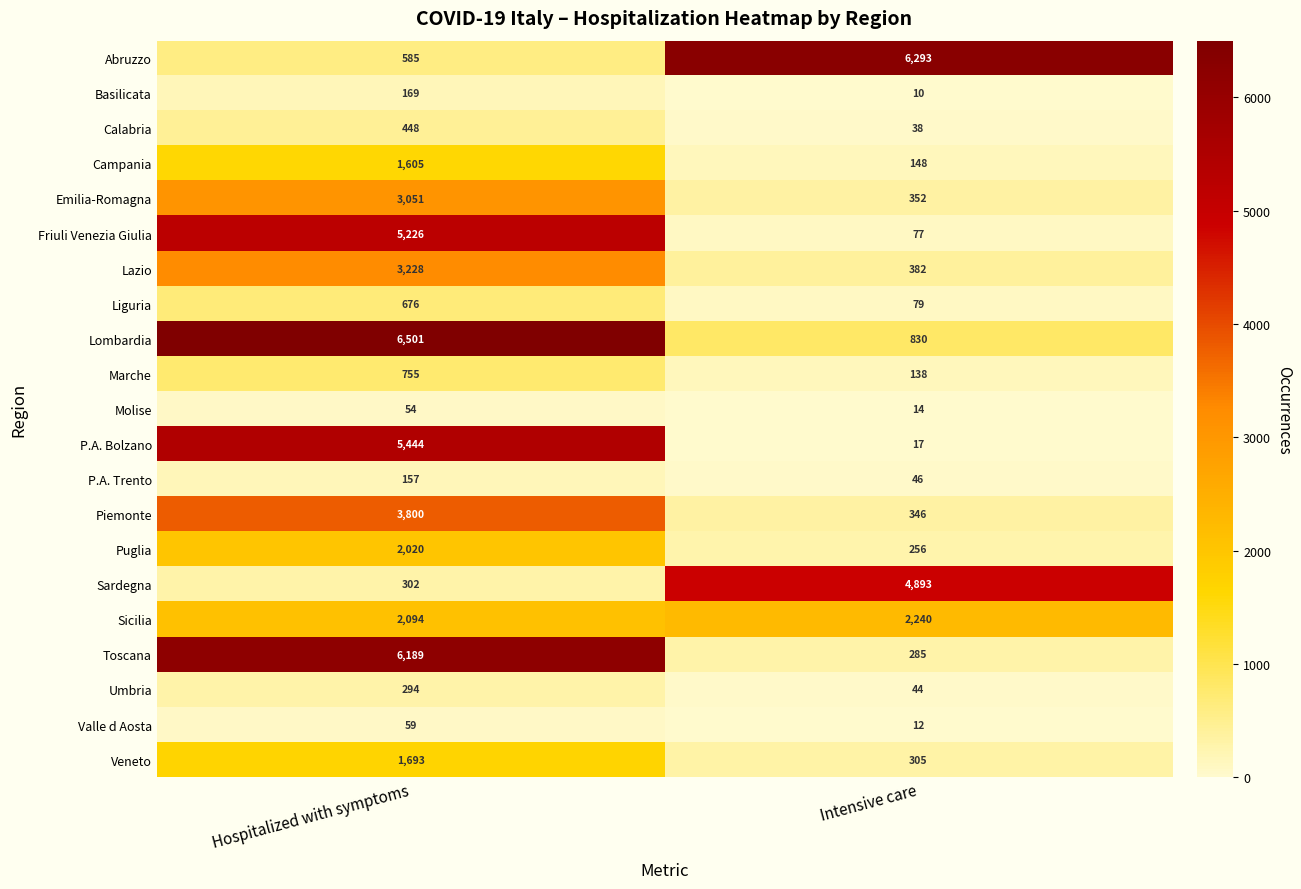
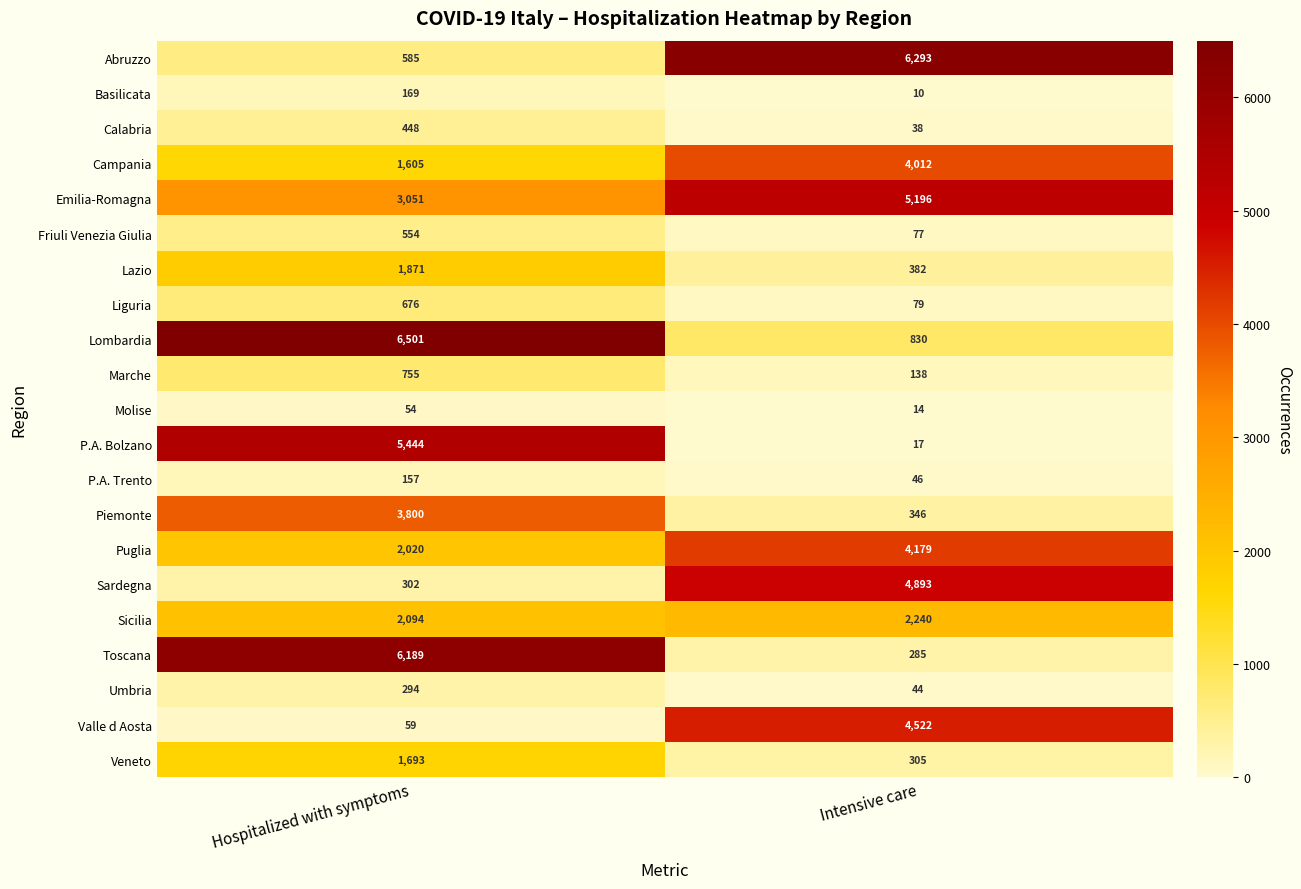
  {
    "Abruzzo": {
      "Hospitalized with symptoms": "585",
      "Intensive care": "6,293"
    },
    "Basilicata": {
      "Hospitalized with symptoms": "169",
      "Intensive care": "10"
    },
    "Calabria": {
      "Hospitalized with symptoms": "448",
      "Intensive care": "38"
    },
    "Campania": {
      "Hospitalized with symptoms": "1,605",
-     "Intensive care": "148"
+     "Intensive care": "4,012"
    },
    "Emilia-Romagna": {
      "Hospitalized with symptoms": "3,051",
-     "Intensive care": "352"
+     "Intensive care": "5,196"
    },
    "Friuli Venezia Giulia": {
-     "Hospitalized with symptoms": "5,226",
+     "Hospitalized with symptoms": "554",
      "Intensive care": "77"
    },
    "Lazio": {
-     "Hospitalized with symptoms": "3,228",
+     "Hospitalized with symptoms": "1,871",
      "Intensive care": "382"
    },
    "Liguria": {
      "Hospitalized with symptoms": "676",
      "Intensive care": "79"
    },
    "Lombardia": {
      "Hospitalized with symptoms": "6,501",
      "Intensive care": "830"
    },
    "Marche": {
      "Hospitalized with symptoms": "755",
      "Intensive care": "138"
    },
    "Molise": {
      "Hospitalized with symptoms": "54",
      "Intensive care": "14"
    },
    "P.A. Bolzano": {
      "Hospitalized with symptoms": "5,444",
      "Intensive care": "17"
    },
    "P.A. Trento": {
      "Hospitalized with symptoms": "157",
      "Intensive care": "46"
    },
    "Piemonte": {
      "Hospitalized with symptoms": "3,800",
      "Intensive care": "346"
    },
    "Puglia": {
      "Hospitalized with symptoms": "2,020",
-     "Intensive care": "256"
+     "Intensive care": "4,179"
    },
    "Sardegna": {
      "Hospitalized with symptoms": "302",
      "Intensive care": "4,893"
    },
    "Sicilia": {
      "Hospitalized with symptoms": "2,094",
      "Intensive care": "2,240"
    },
    "Toscana": {
      "Hospitalized with symptoms": "6,189",
      "Intensive care": "285"
    },
    "Umbria": {
      "Hospitalized with symptoms": "294",
      "Intensive care": "44"
    },
    "Valle d Aosta": {
      "Hospitalized with symptoms": "59",
-     "Intensive care": "12"
+     "Intensive care": "4,522"
    },
    "Veneto": {
      "Hospitalized with symptoms": "1,693",
      "Intensive care": "305"
    }
  }
